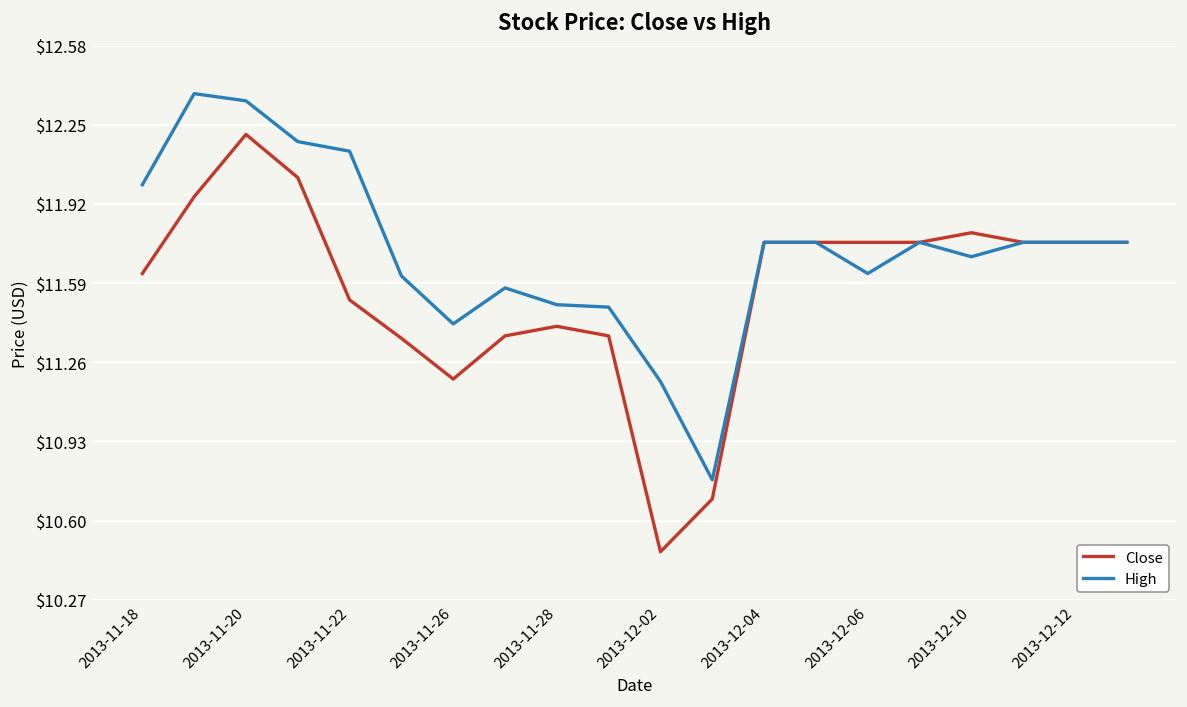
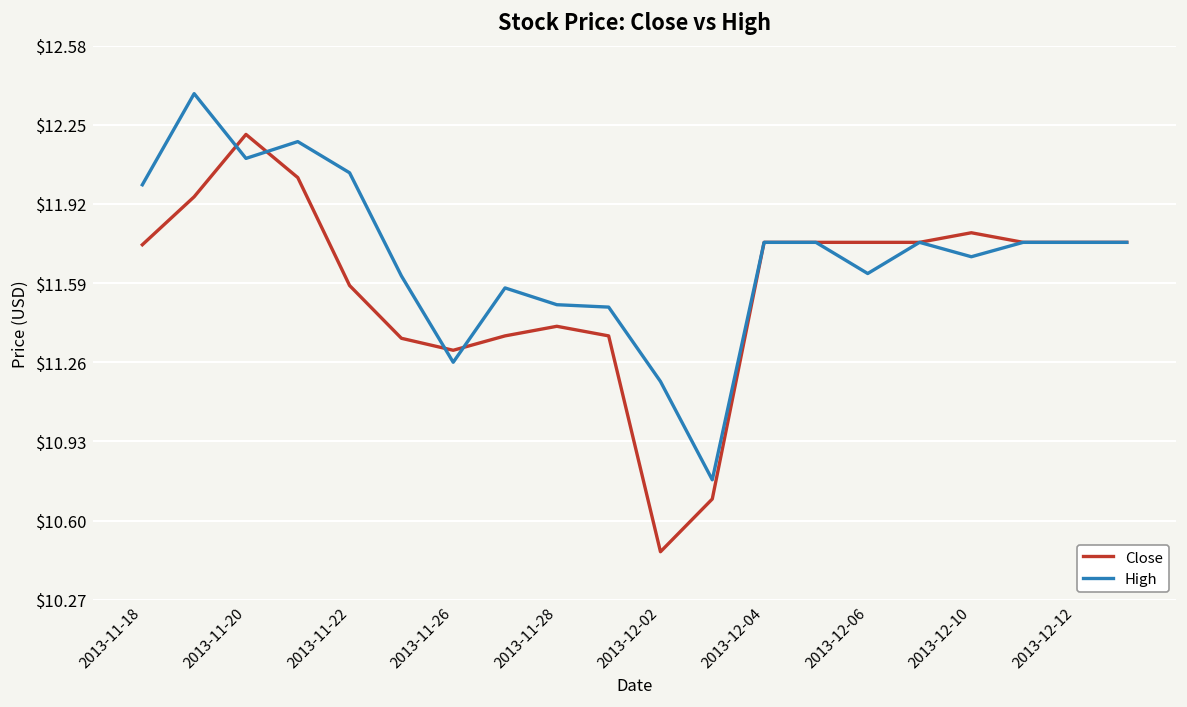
  {
    "Close": {
-     "2013-11-18": "$11.63",
+     "2013-11-18": "$11.75",
      "2013-11-20": "$12.21",
-     "2013-11-22": "$11.52",
-     "2013-11-26": "$11.19",
+     "2013-11-22": "$11.58",
+     "2013-11-26": "$11.31",
      "2013-11-28": "$11.41",
      "2013-12-02": "$10.47",
      "2013-12-06": "$11.76",
      "2013-12-10": "$11.80"
    },
    "High": {
      "2013-11-18": "$12.00",
-     "2013-11-20": "$12.35",
-     "2013-11-22": "$12.14",
-     "2013-11-26": "$11.42",
+     "2013-11-20": "$12.11",
+     "2013-11-22": "$12.05",
+     "2013-11-26": "$11.26",
      "2013-11-28": "$11.50",
      "2013-12-02": "$11.18",
      "2013-12-06": "$11.63",
      "2013-12-10": "$11.70"
    }
  }
